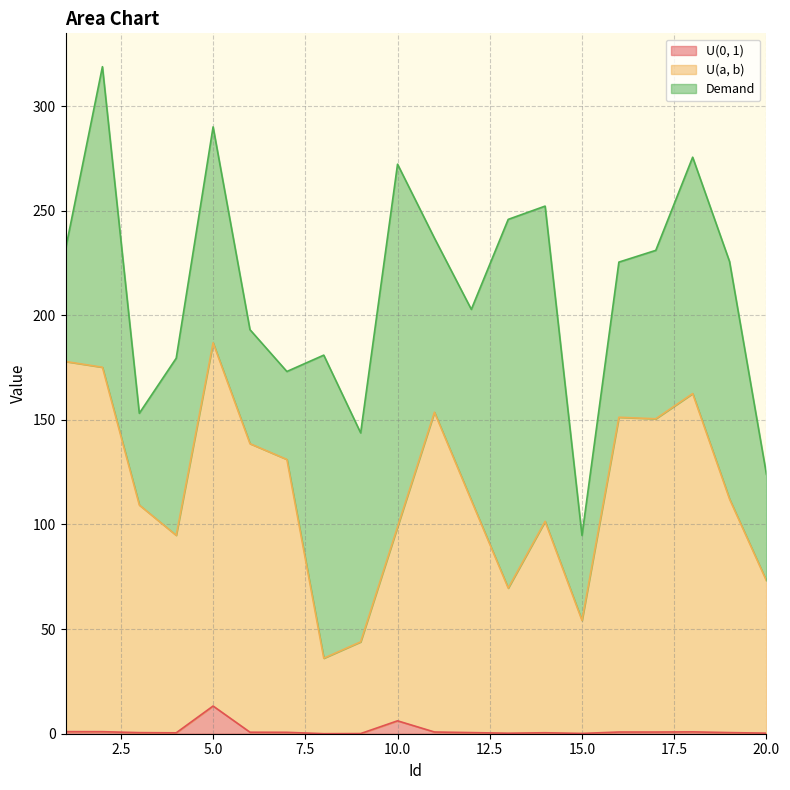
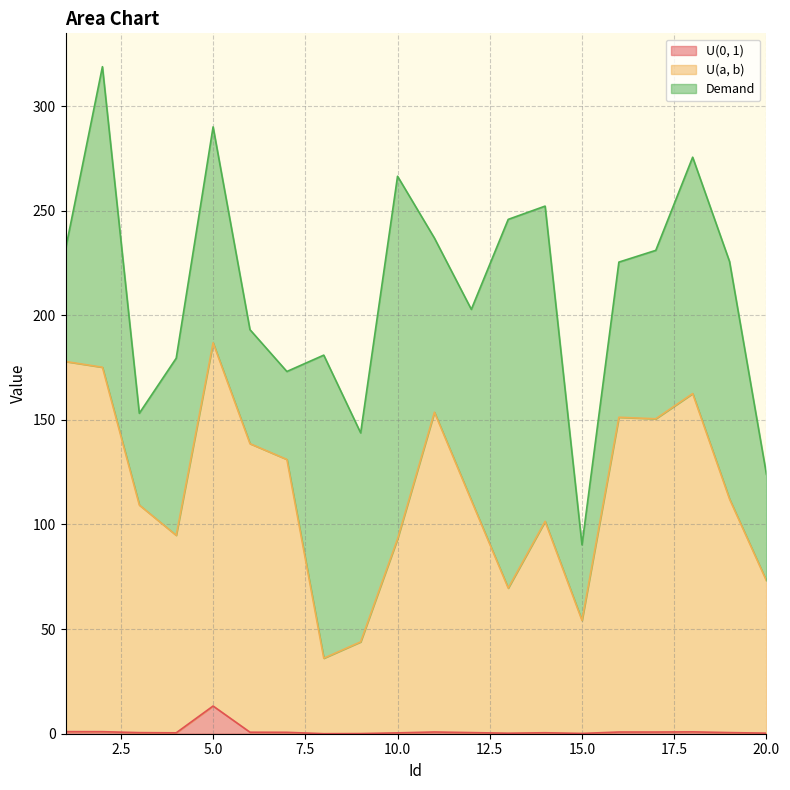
  {
    "U(0, 1)": {
      "5.0": 13,
-     "10.0": 6,
+     "10.0": 0,
      "15.0": 0,
      "20.0": 0
    },
    "U(a, b)": {
      "5.0": 174,
      "10.0": 93,
      "15.0": 54,
      "20.0": 73
    },
    "Demand": {
      "5.0": 103,
      "10.0": 173,
-     "15.0": 41,
+     "15.0": 36,
      "20.0": 51
    }
  }
